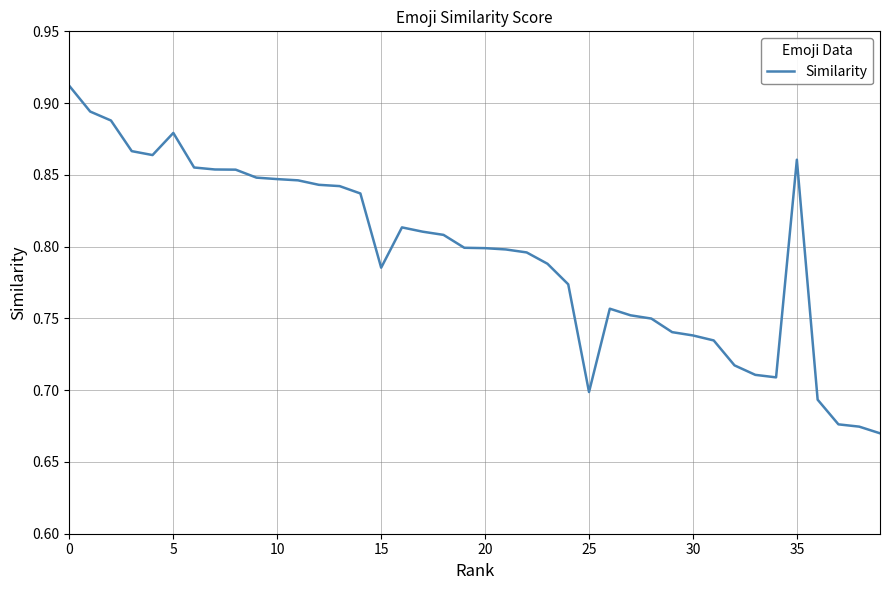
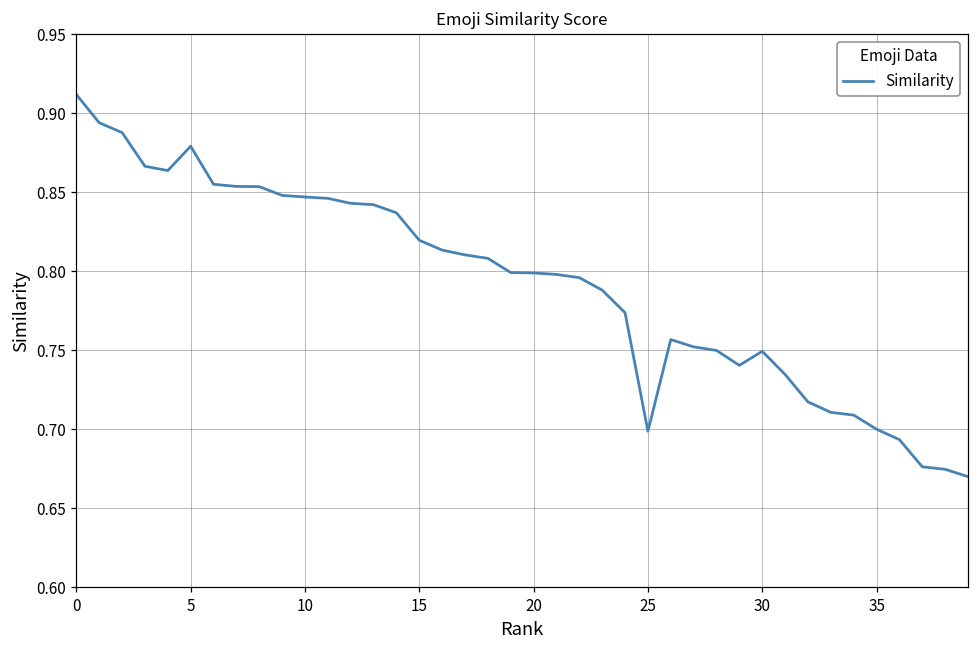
  {
    "0": 0.912,
    "5": 0.879,
    "10": 0.847,
-   "15": 0.785,
+   "15": 0.820,
    "20": 0.799,
    "25": 0.699,
-   "30": 0.738,
-   "35": 0.861
+   "30": 0.749,
+   "35": 0.700
  }
